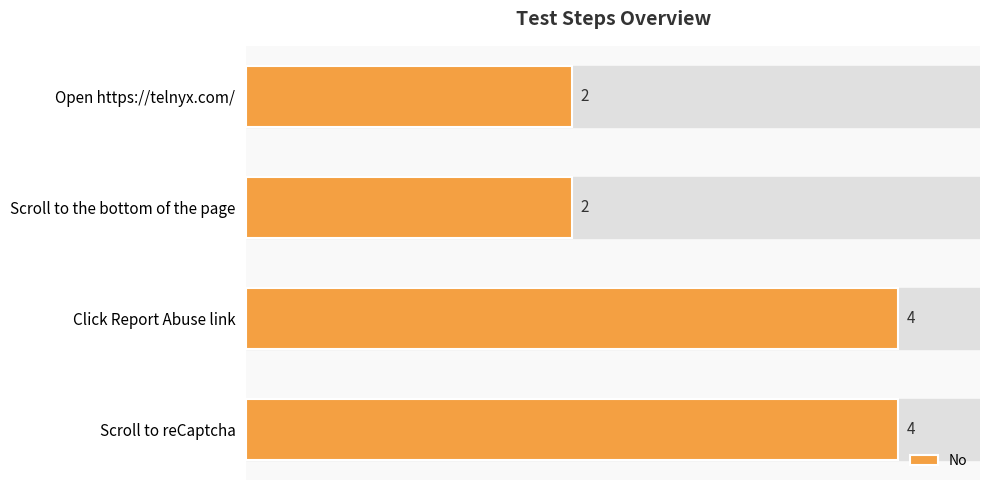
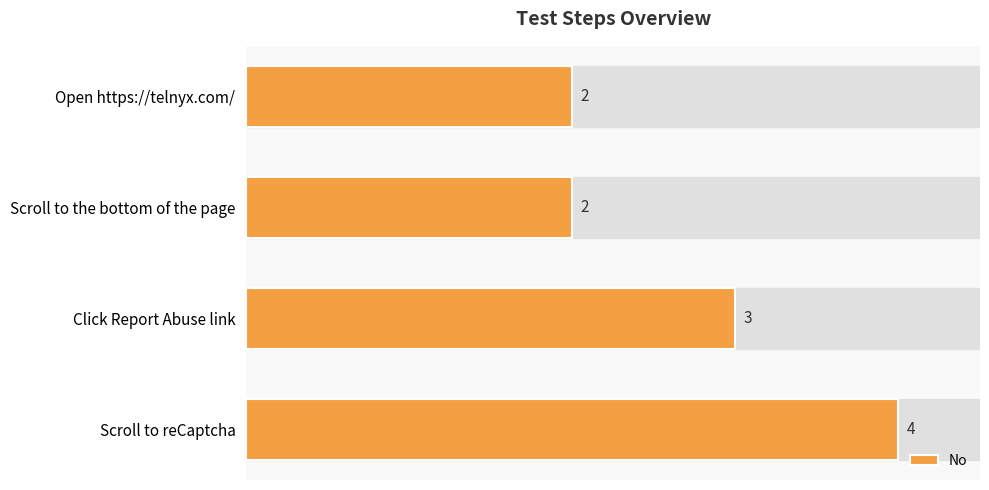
  {
    "Open https://telnyx.com/": 2,
    "Scroll to the bottom of the page": 2,
-   "Click Report Abuse link": 4,
+   "Click Report Abuse link": 3,
    "Scroll to reCaptcha": 4
  }
